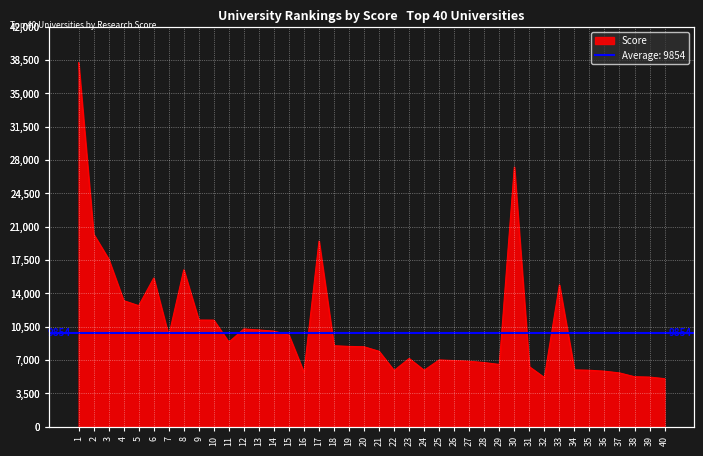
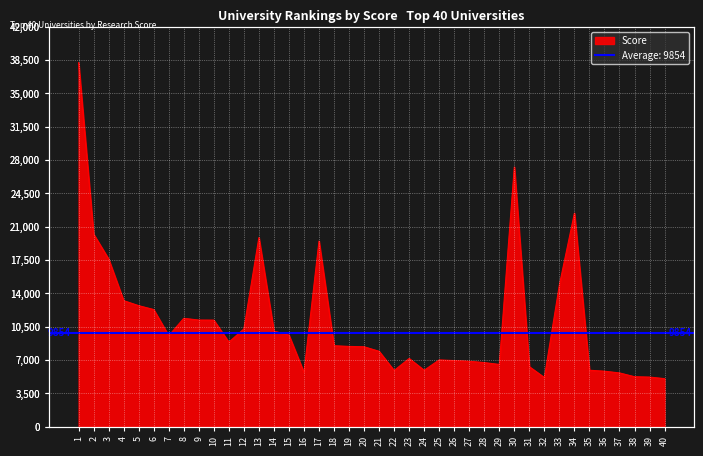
  {
    "1": "38,000",
    "2": "20,000",
    "3": "18,000",
    "4": "13,000",
    "5": "13,000",
-   "6": "16,000",
+   "6": "12,000",
    "7": "10,000",
-   "8": "16,000",
+   "8": "11,000",
    "9": "11,000",
    "10": "11,000",
    "11": "9,000",
    "12": "10,000",
-   "13": "10,000",
+   "13": "20,000",
    "14": "10,000",
    "15": "10,000",
    "16": "6,000",
    "17": "19,000",
    "18": "9,000",
    "19": "8,000",
    "20": "8,000",
    "21": "8,000",
    "22": "6,000",
    "23": "7,000",
    "24": "6,000",
    "25": "7,000",
    "26": "7,000",
    "27": "7,000",
    "28": "7,000",
    "29": "7,000",
    "30": "27,000",
    "31": "6,000",
    "32": "5,000",
    "33": "15,000",
-   "34": "6,000",
+   "34": "22,000",
    "35": "6,000",
    "36": "6,000",
    "37": "6,000",
    "38": "5,000",
    "39": "5,000",
    "40": "5,000"
  }
